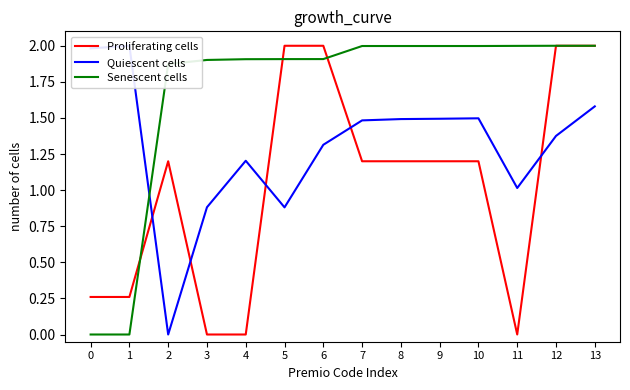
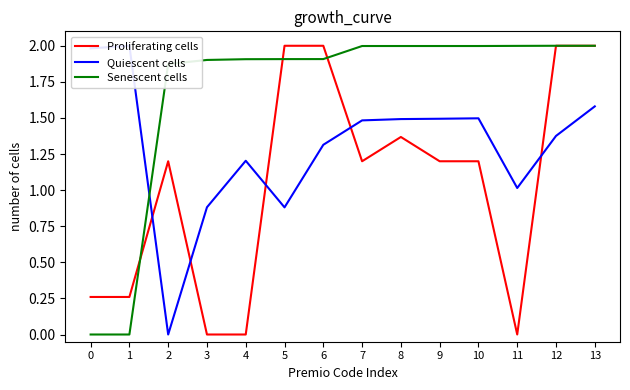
  {
    "Proliferating cells": {
      "0": 0.26,
      "1": 0.26,
      "2": 1.20,
      "3": 0.00,
      "4": 0.00,
      "5": 2.00,
      "6": 2.00,
      "7": 1.20,
-     "8": 1.20,
+     "8": 1.37,
      "9": 1.20,
      "10": 1.20,
      "11": 0.00
    },
    "Quiescent cells": {
      "2": 0.00,
      "3": 0.88,
      "4": 1.20,
      "5": 0.88,
      "6": 1.31,
      "7": 1.48,
      "8": 1.49,
      "9": 1.49,
      "10": 1.50,
      "11": 1.01,
      "12": 1.38,
      "13": 1.58
    },
    "Senescent cells": {
      "0": 0.00,
      "1": 0.00,
      "3": 1.90,
      "4": 1.91,
      "5": 1.91,
      "6": 1.91,
      "7": 2.00,
      "8": 2.00,
      "9": 2.00,
      "10": 2.00,
      "11": 2.00
    }
  }
